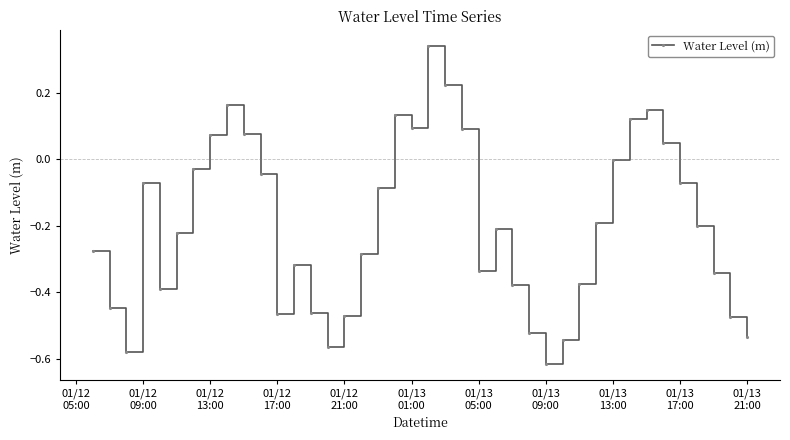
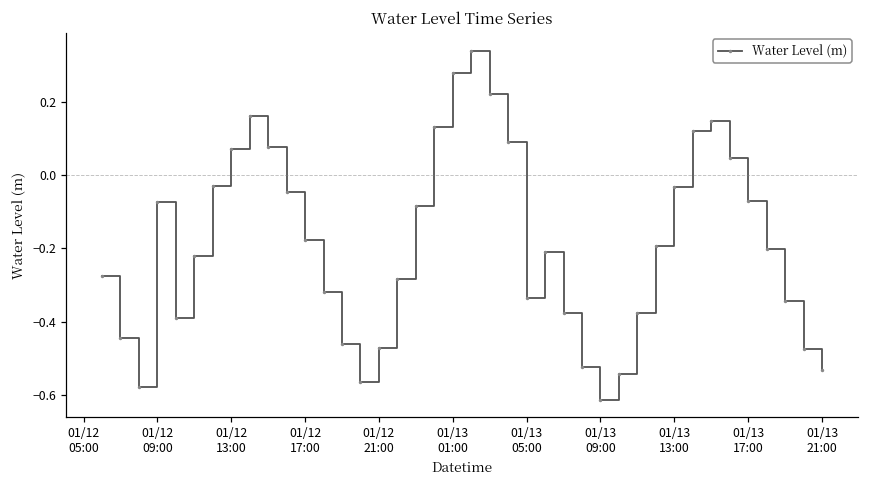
  {
    "01/12 09:00": -0.07,
    "01/12 13:00": 0.07,
-   "01/12 17:00": -0.46,
+   "01/12 17:00": -0.18,
    "01/12 21:00": -0.47,
-   "01/13 01:00": 0.10,
+   "01/13 01:00": 0.28,
    "01/13 05:00": -0.34,
    "01/13 09:00": -0.61,
-   "01/13 13:00": 0.00,
+   "01/13 13:00": -0.03,
    "01/13 17:00": -0.07,
    "01/13 21:00": -0.53
  }
